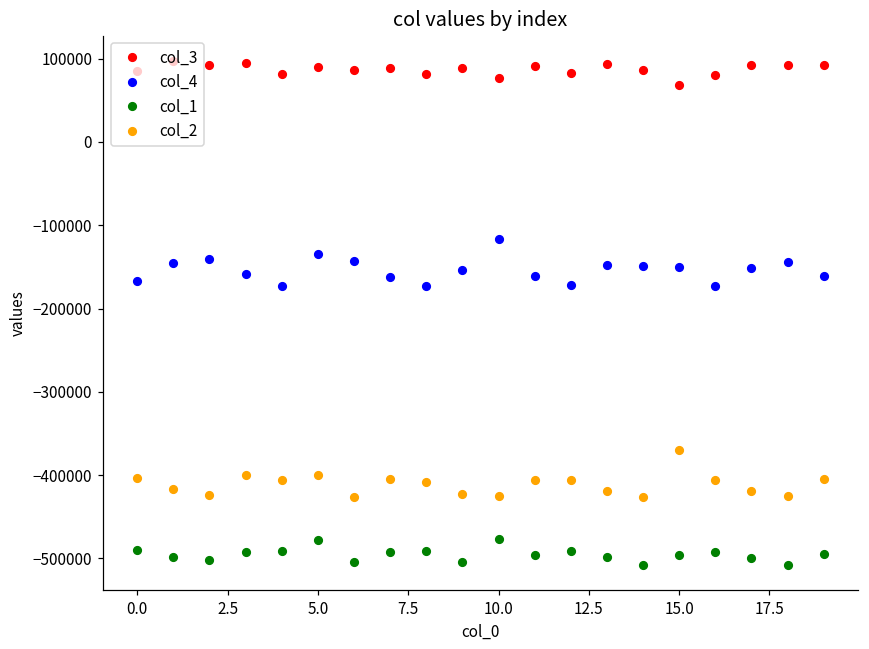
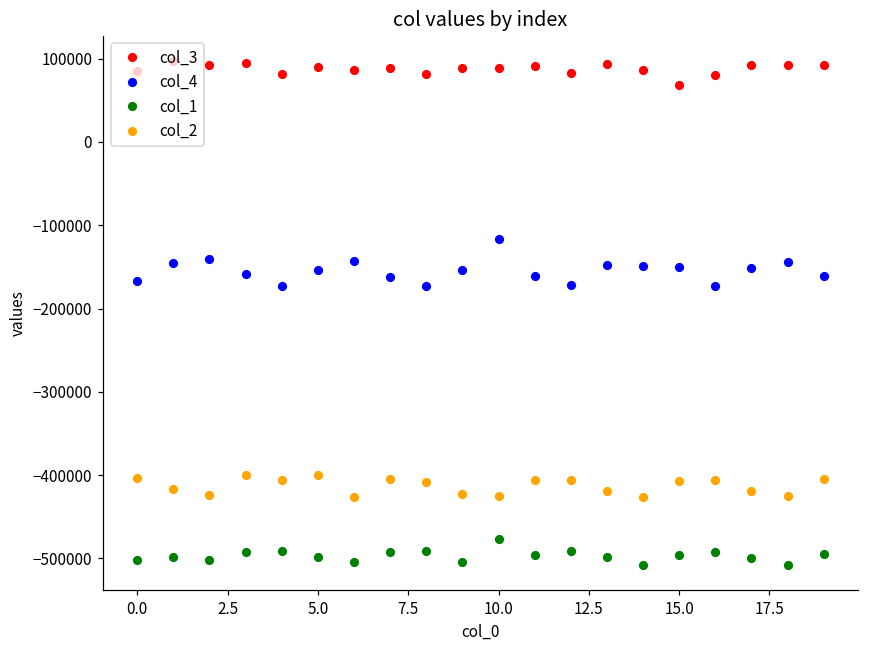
  {
    "col_3": {
      "5.0": 90000,
-     "10.0": 80000,
+     "10.0": 90000,
      "15.0": 70000
    },
    "col_4": {
      "0.0": -170000,
-     "5.0": -130000,
+     "5.0": -150000,
      "10.0": -120000,
      "15.0": -150000
    },
    "col_1": {
-     "0.0": -490000,
-     "5.0": -480000,
+     "0.0": -500000,
+     "5.0": -500000,
      "10.0": -480000,
      "15.0": -500000
    },
    "col_2": {
      "0.0": -400000,
      "5.0": -400000,
      "10.0": -420000,
-     "15.0": -370000
+     "15.0": -410000
    }
  }
